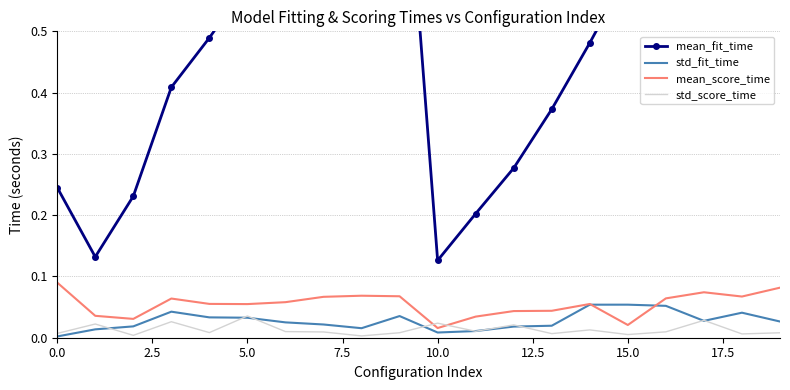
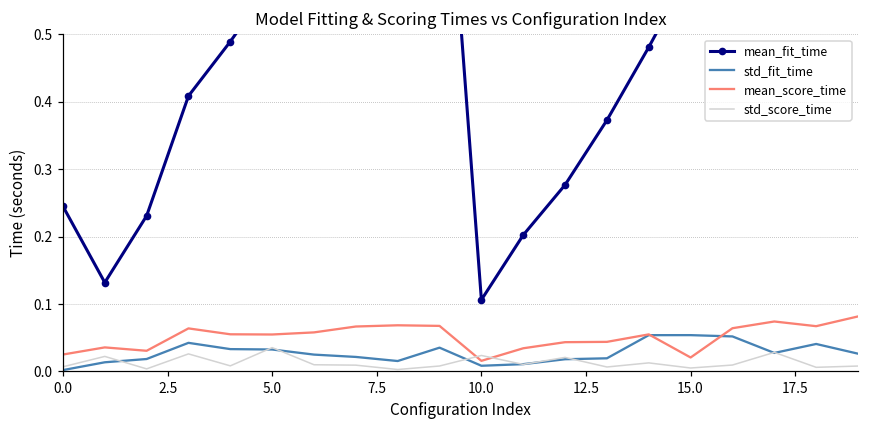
  {
    "mean_fit_time": {
      "0.0": 0.25,
-     "10.0": 0.13
+     "10.0": 0.11
    },
    "std_fit_time": {
      "0.0": 0.00,
      "10.0": 0.01,
      "15.0": 0.05
    },
    "mean_score_time": {
-     "0.0": 0.09,
+     "0.0": 0.03,
      "5.0": 0.05,
      "10.0": 0.02,
      "15.0": 0.02
    },
    "std_score_time": {
      "0.0": 0.01,
      "10.0": 0.02,
      "15.0": 0.01
    }
  }
